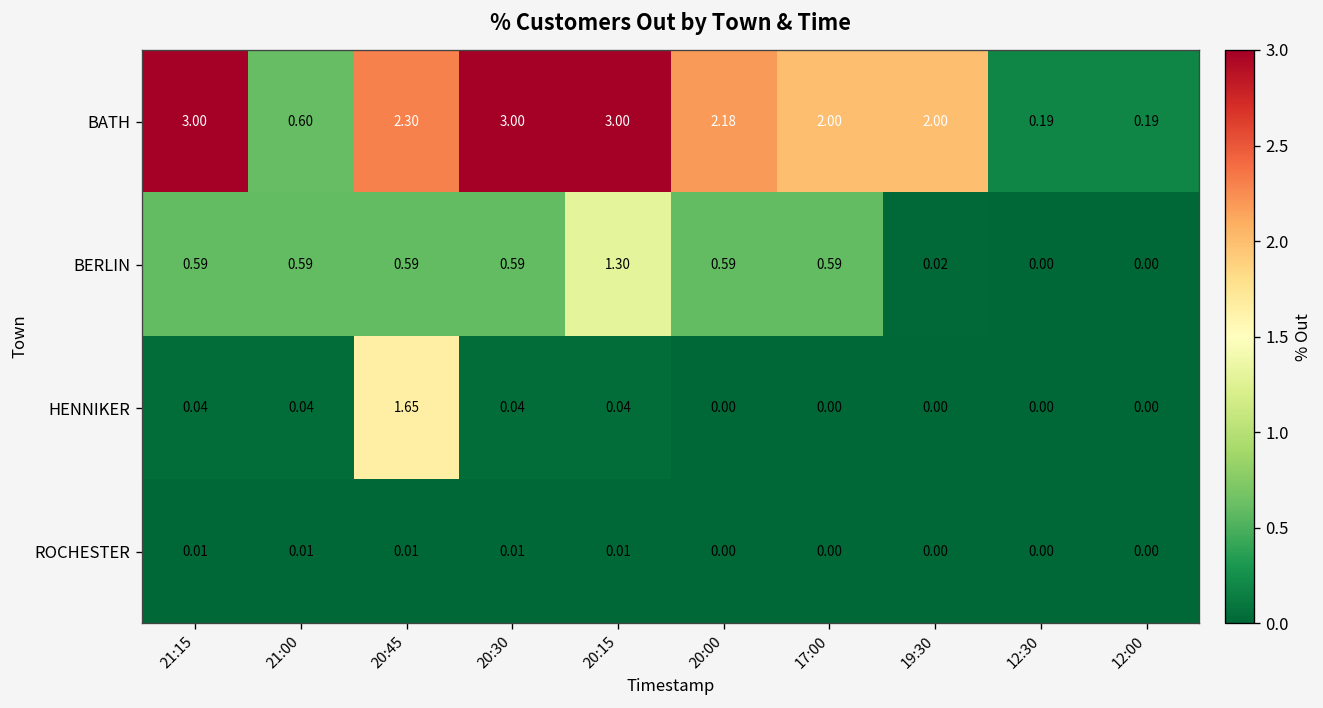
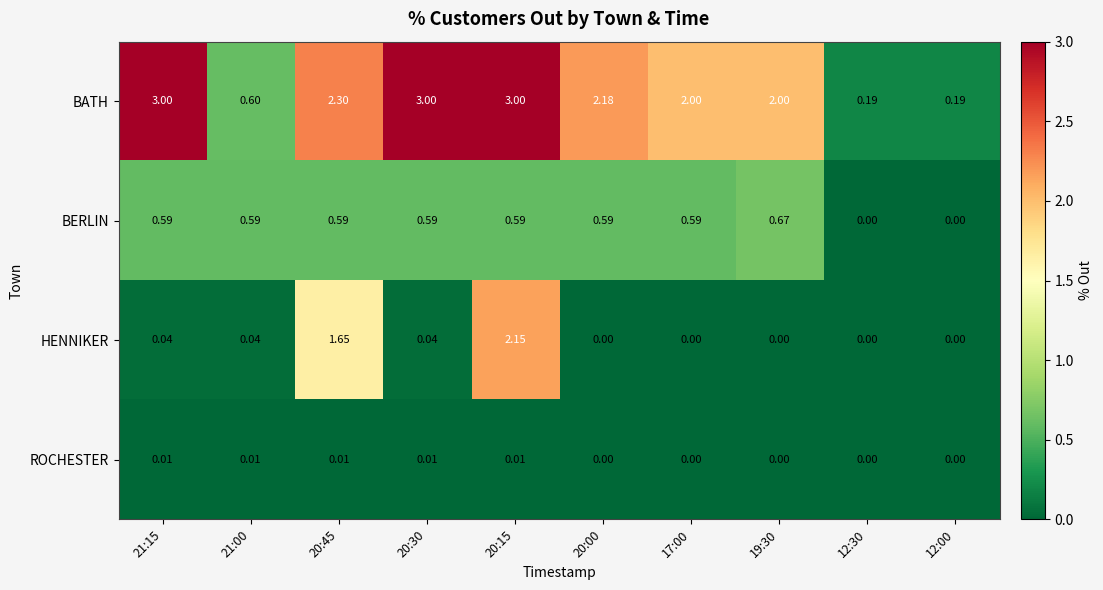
  {
    "BATH": {
      "21:15": 3.00,
      "21:00": 0.60,
      "20:45": 2.30,
      "20:30": 3.00,
      "20:15": 3.00,
      "20:00": 2.18,
      "17:00": 2.00,
      "19:30": 2.00,
      "12:30": 0.19,
      "12:00": 0.19
    },
    "BERLIN": {
      "21:15": 0.59,
      "21:00": 0.59,
      "20:45": 0.59,
      "20:30": 0.59,
-     "20:15": 1.30,
+     "20:15": 0.59,
      "20:00": 0.59,
      "17:00": 0.59,
-     "19:30": 0.02,
+     "19:30": 0.67,
      "12:30": 0.00,
      "12:00": 0.00
    },
    "HENNIKER": {
      "21:15": 0.04,
      "21:00": 0.04,
      "20:45": 1.65,
      "20:30": 0.04,
-     "20:15": 0.04,
+     "20:15": 2.15,
      "20:00": 0.00,
      "17:00": 0.00,
      "19:30": 0.00,
      "12:30": 0.00,
      "12:00": 0.00
    },
    "ROCHESTER": {
      "21:15": 0.01,
      "21:00": 0.01,
      "20:45": 0.01,
      "20:30": 0.01,
      "20:15": 0.01,
      "20:00": 0.00,
      "17:00": 0.00,
      "19:30": 0.00,
      "12:30": 0.00,
      "12:00": 0.00
    }
  }
